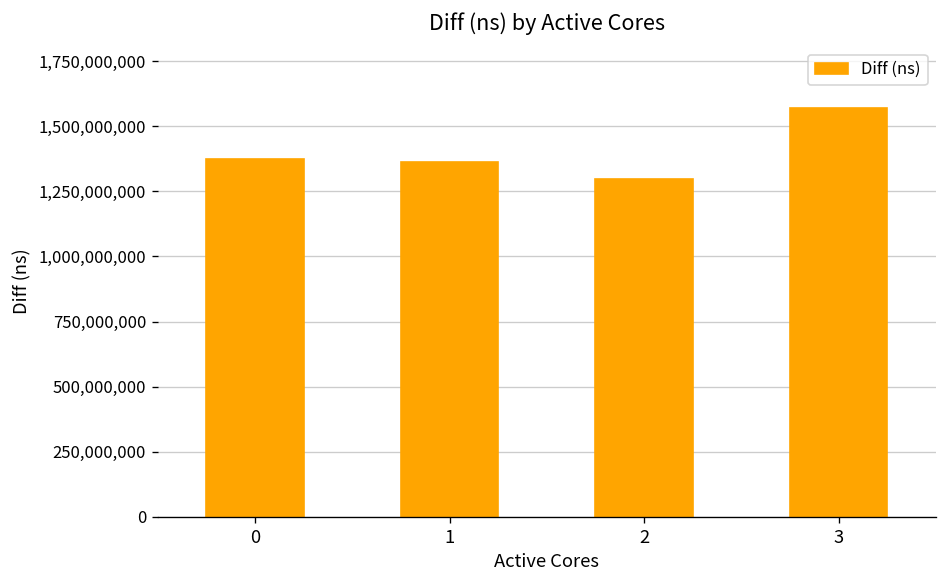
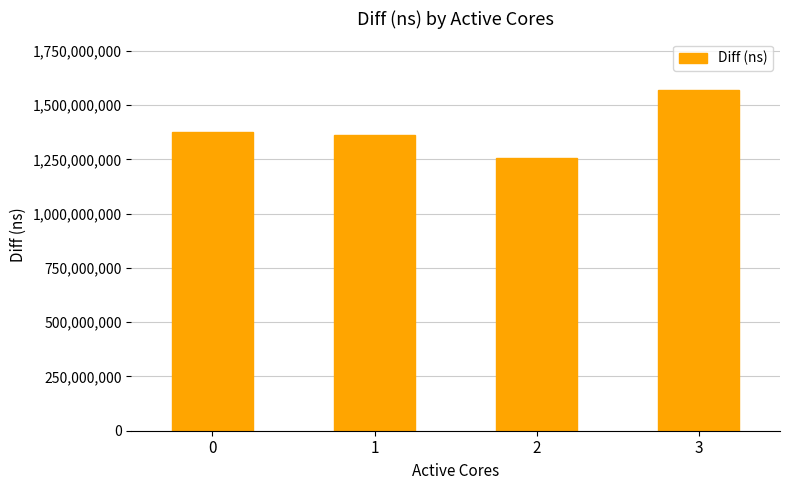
  {
    "0": "1,380,000,000",
    "1": "1,360,000,000",
-   "2": "1,300,000,000",
+   "2": "1,260,000,000",
    "3": "1,570,000,000"
  }
